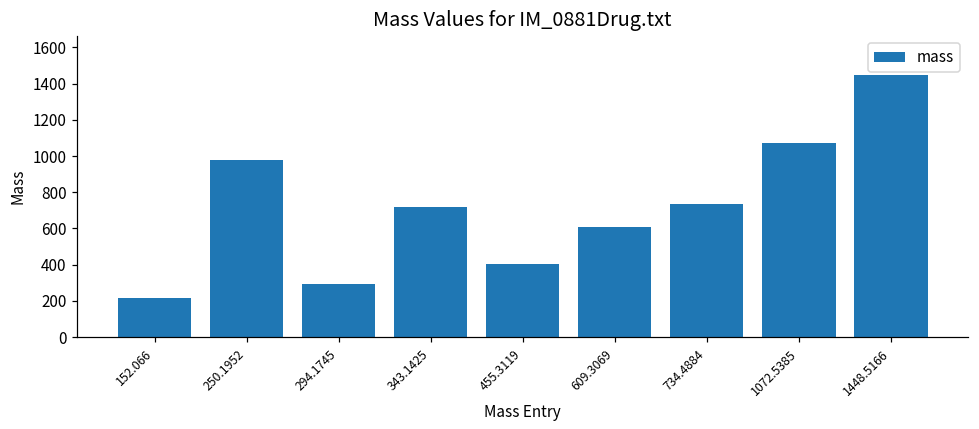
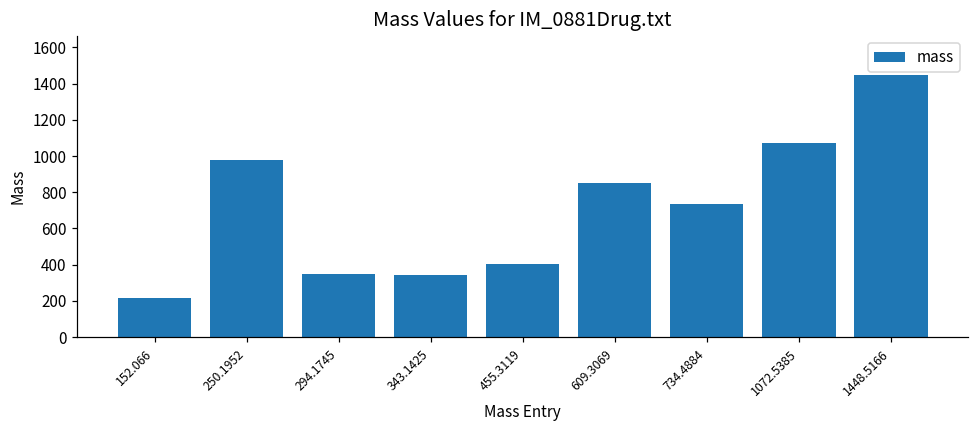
  {
    "152.066": 210,
    "250.1952": 980,
-   "294.1745": 290,
-   "343.1425": 720,
+   "294.1745": 350,
+   "343.1425": 340,
    "455.3119": 410,
-   "609.3069": 610,
+   "609.3069": 850,
    "734.4884": 730,
    "1072.5385": 1070,
    "1448.5166": 1450
  }
